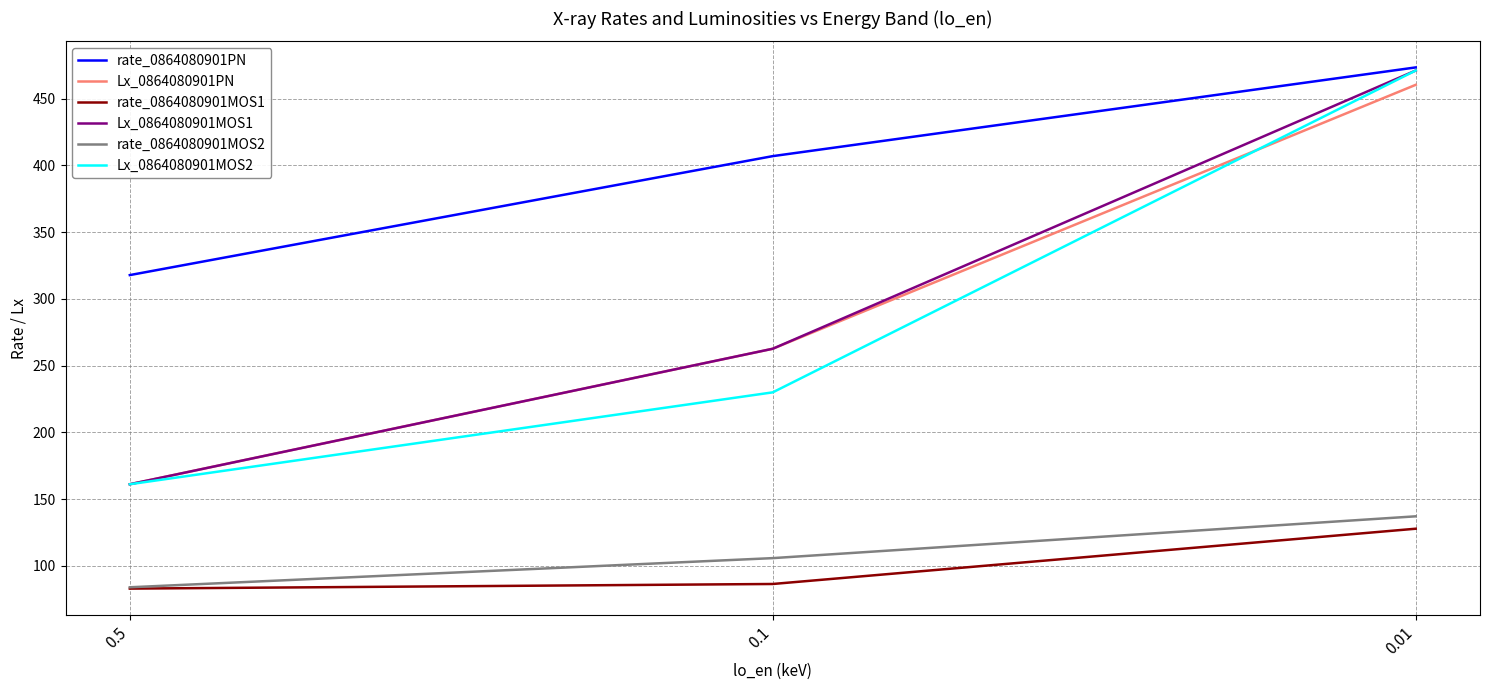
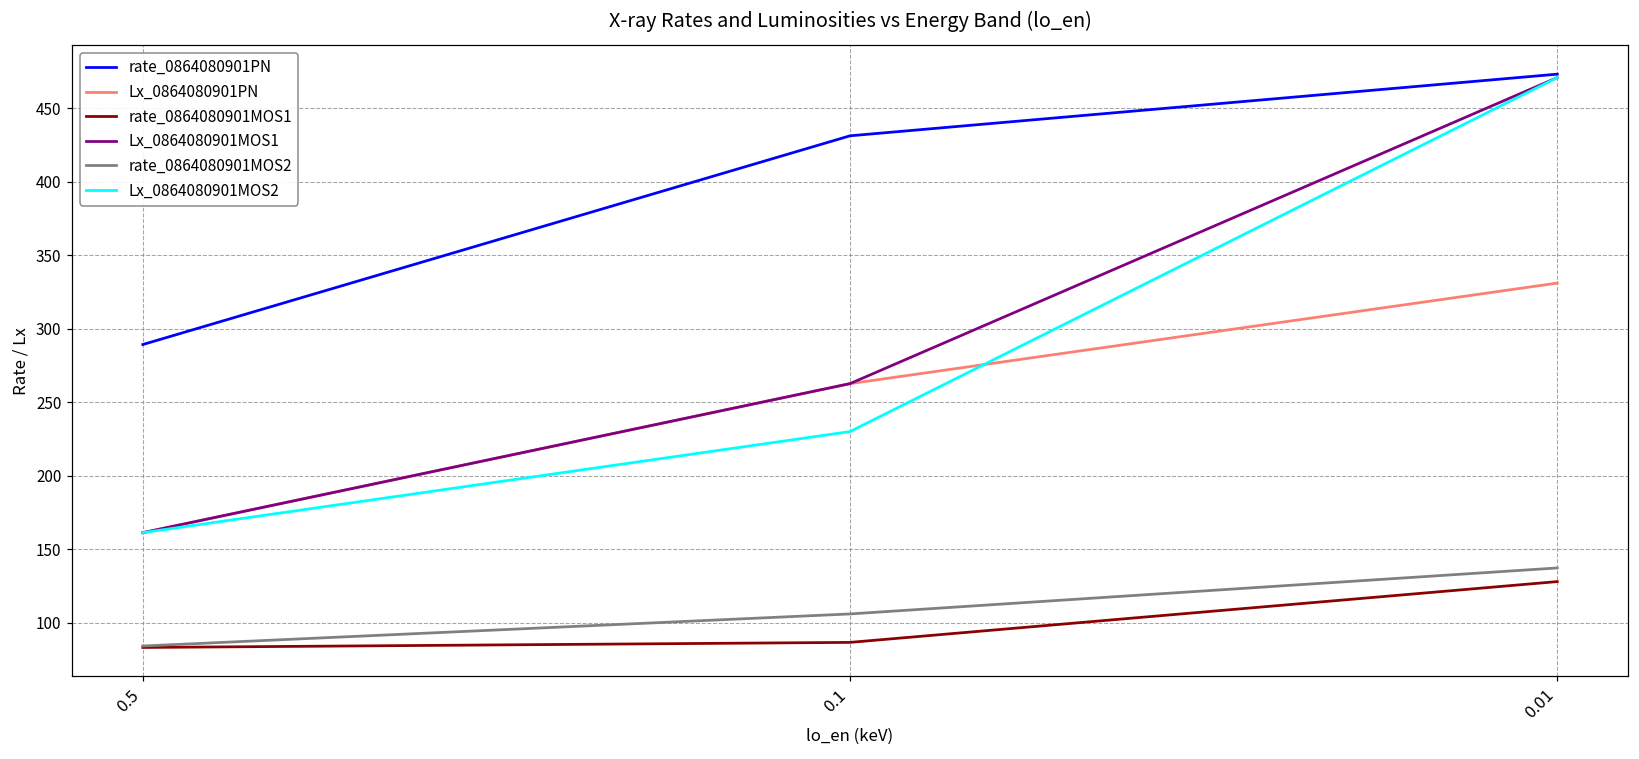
  {
    "rate_0864080901PN": {
-     "0.5": 318,
-     "0.1": 407,
+     "0.5": 289,
+     "0.1": 431,
      "0.01": 473
    },
    "Lx_0864080901PN": {
-     "0.01": 460
+     "0.01": 331
    },
    "rate_0864080901MOS1": {
      "0.1": 87,
      "0.01": 128
    },
    "rate_0864080901MOS2": {
      "0.1": 106,
      "0.01": 137
    },
    "Lx_0864080901MOS2": {
      "0.1": 230
    }
  }
